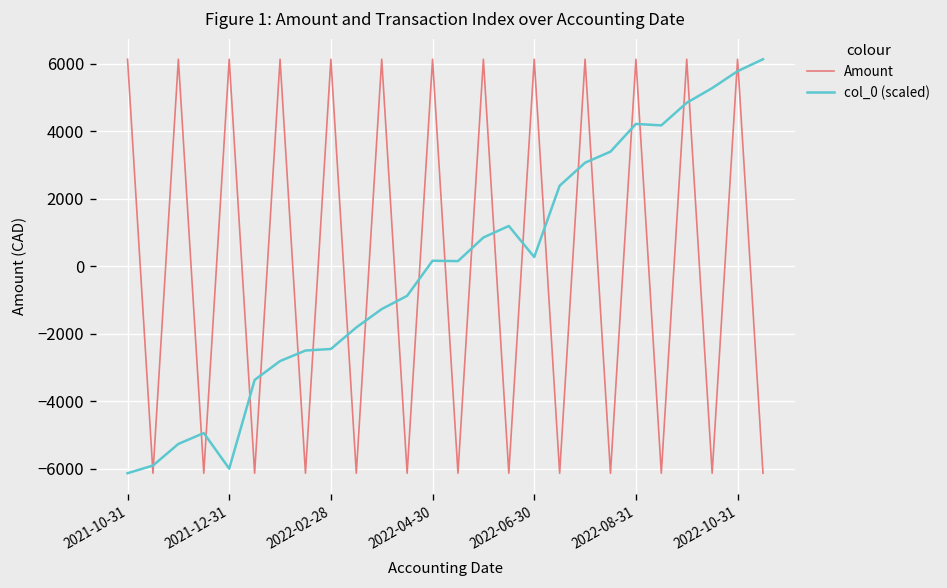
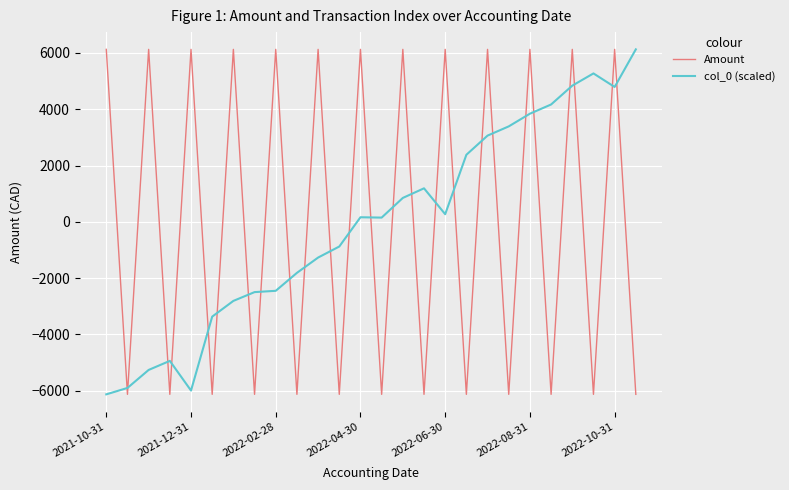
  {
    "Amount": {
      "2021-10-31": 6100,
      "2021-12-31": 6100,
      "2022-02-28": 6100,
      "2022-04-30": 6100,
      "2022-06-30": 6100,
      "2022-08-31": 6100,
      "2022-10-31": 6100
    },
    "col_0 (scaled)": {
      "2021-10-31": -6100,
      "2021-12-31": -6000,
      "2022-02-28": -2400,
      "2022-04-30": 200,
      "2022-06-30": 300,
-     "2022-08-31": 4200,
-     "2022-10-31": 5800
+     "2022-08-31": 3800,
+     "2022-10-31": 4800
    }
  }
